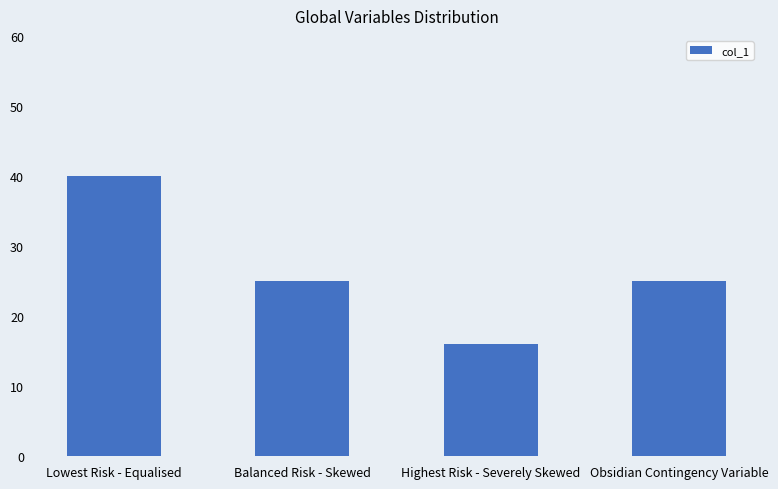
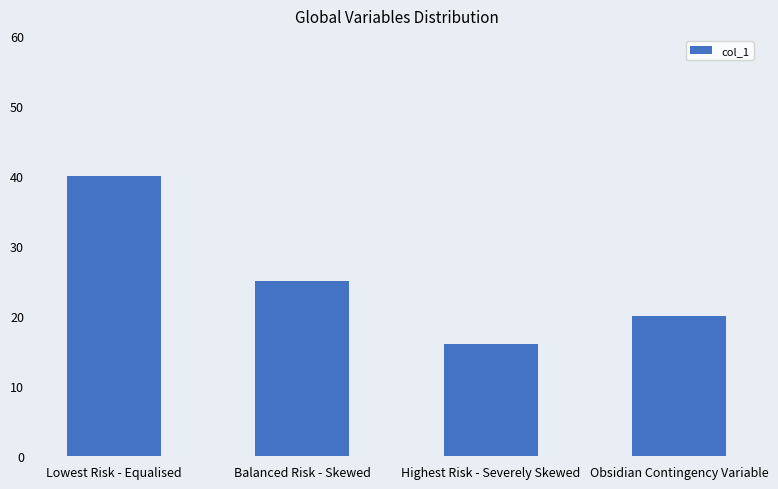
  {
    "Lowest Risk - Equalised": 40,
    "Balanced Risk - Skewed": 25,
    "Highest Risk - Severely Skewed": 16,
-   "Obsidian Contingency Variable": 25
+   "Obsidian Contingency Variable": 20
  }
